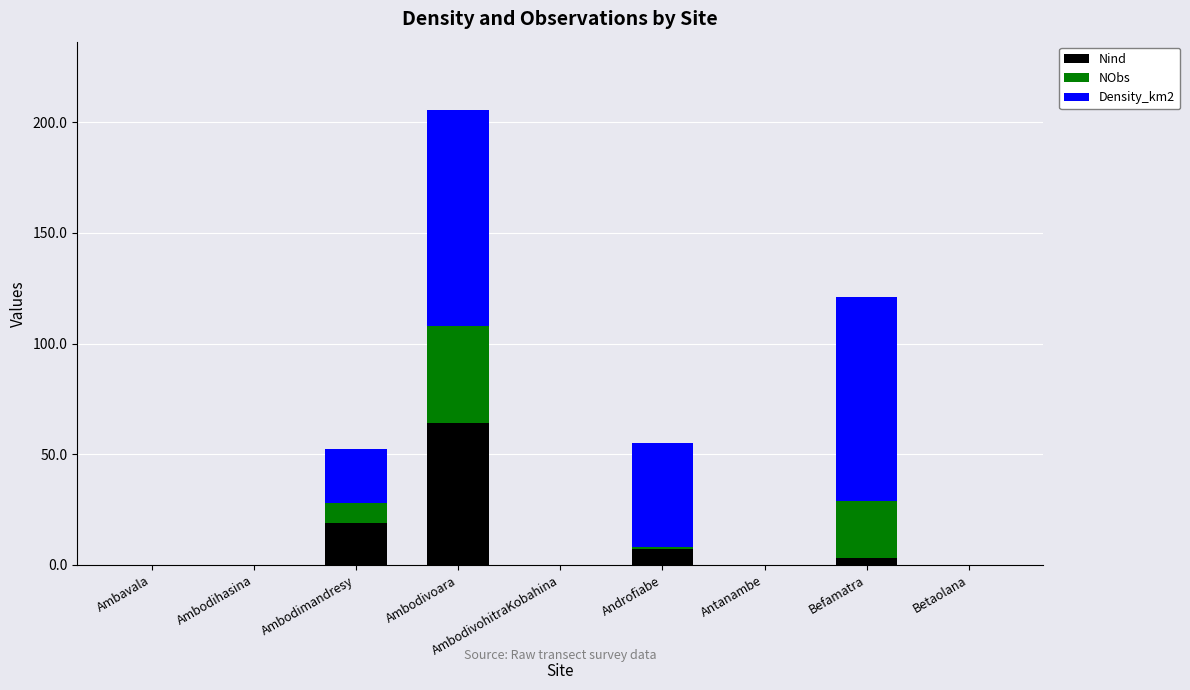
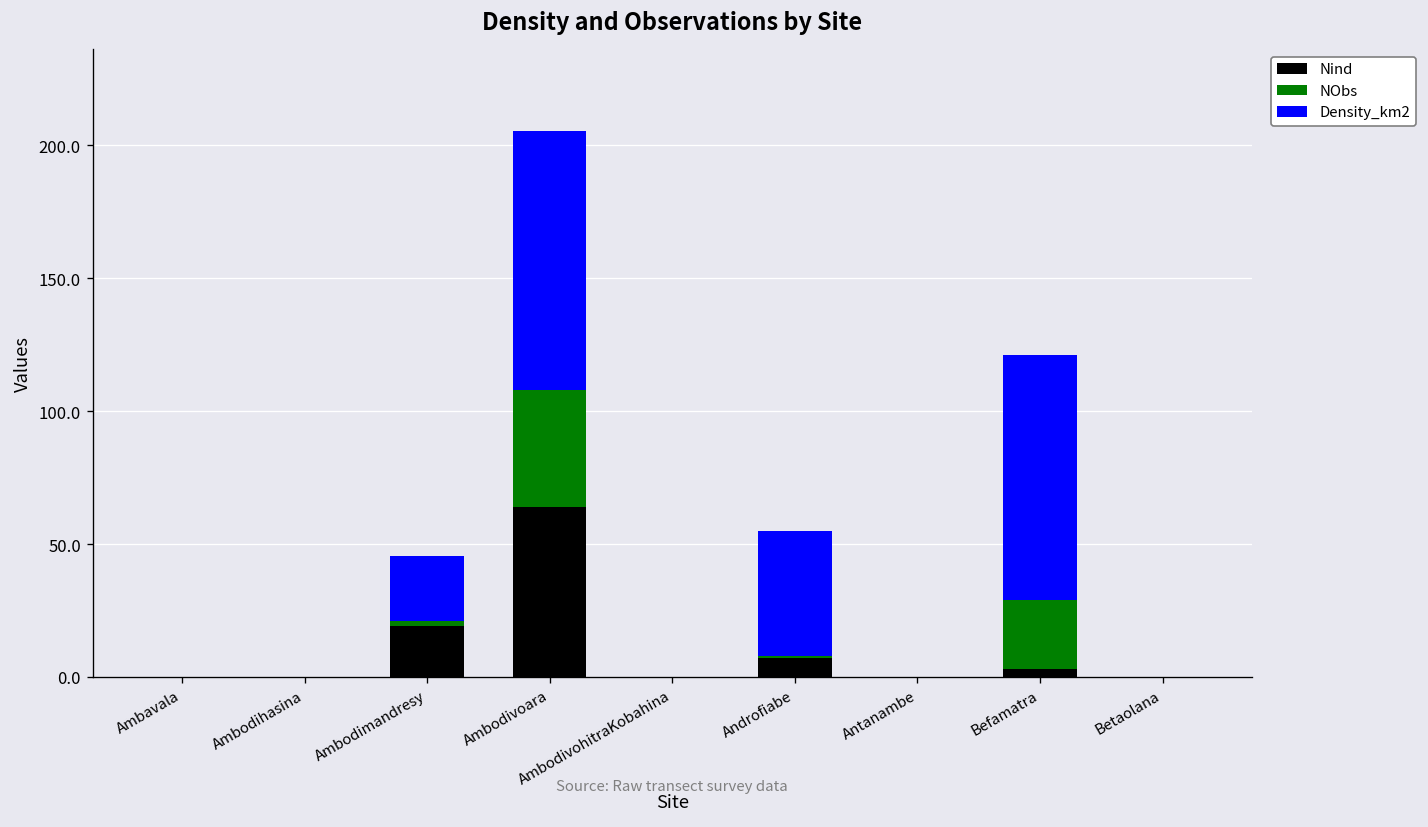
  {
    "Nind": {
      "Ambavala": 0,
      "Ambodihasina": 0,
      "Ambodimandresy": 19,
      "Ambodivoara": 64,
      "AmbodivohitraKobahina": 0,
      "Androfiabe": 7,
      "Antanambe": 0,
      "Befamatra": 3,
      "Betaolana": 0
    },
    "NObs": {
      "Ambavala": 0,
      "Ambodihasina": 0,
-     "Ambodimandresy": 9,
+     "Ambodimandresy": 2,
      "Ambodivoara": 44,
      "AmbodivohitraKobahina": 0,
      "Antanambe": 0,
      "Befamatra": 26,
      "Betaolana": 0
    },
    "Density_km2": {
      "Ambavala": 0,
      "Ambodihasina": 0,
      "Ambodimandresy": 24,
      "Ambodivoara": 97,
      "AmbodivohitraKobahina": 0,
      "Androfiabe": 47,
      "Antanambe": 0,
      "Befamatra": 92,
      "Betaolana": 0
    }
  }
